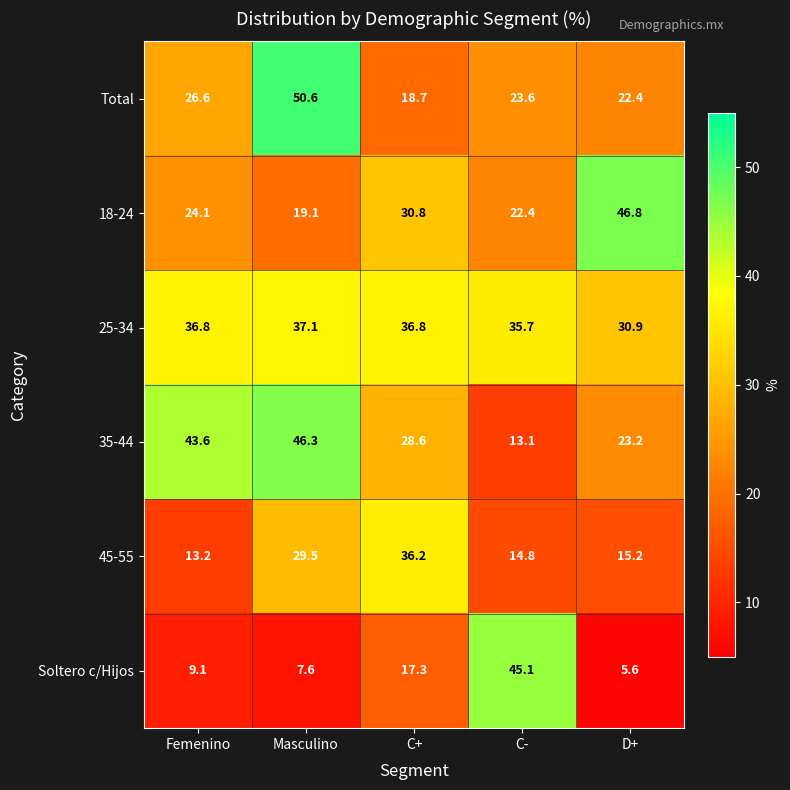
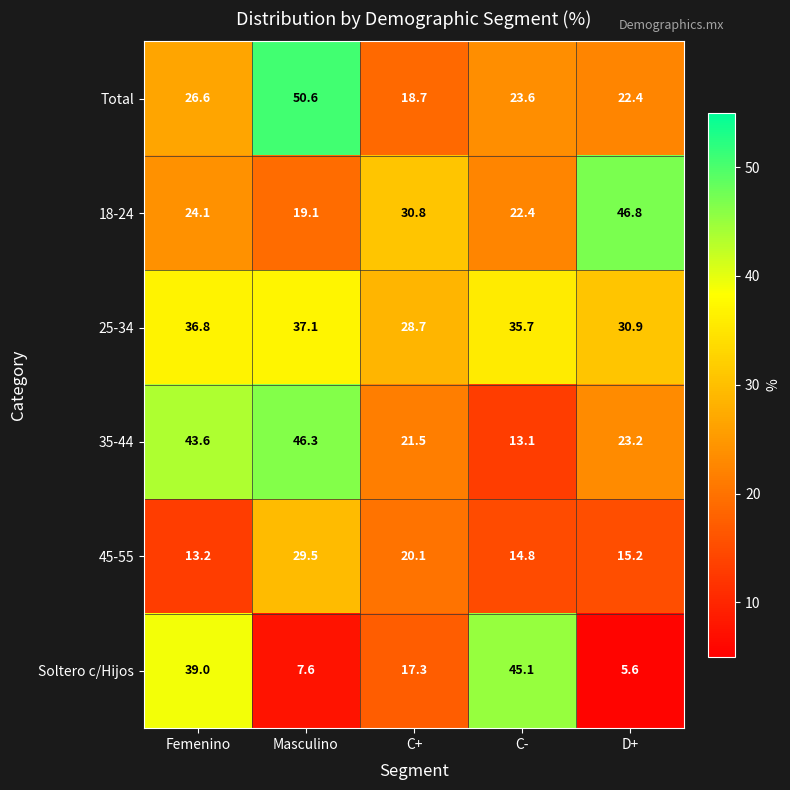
  {
    "Total": {
      "Femenino": 26.6,
      "Masculino": 50.6,
      "C+": 18.7,
      "C-": 23.6,
      "D+": 22.4
    },
    "18-24": {
      "Femenino": 24.1,
      "Masculino": 19.1,
      "C+": 30.8,
      "C-": 22.4,
      "D+": 46.8
    },
    "25-34": {
      "Femenino": 36.8,
      "Masculino": 37.1,
-     "C+": 36.8,
+     "C+": 28.7,
      "C-": 35.7,
      "D+": 30.9
    },
    "35-44": {
      "Femenino": 43.6,
      "Masculino": 46.3,
-     "C+": 28.6,
+     "C+": 21.5,
      "C-": 13.1,
      "D+": 23.2
    },
    "45-55": {
      "Femenino": 13.2,
      "Masculino": 29.5,
-     "C+": 36.2,
+     "C+": 20.1,
      "C-": 14.8,
      "D+": 15.2
    },
    "Soltero c/Hijos": {
-     "Femenino": 9.1,
+     "Femenino": 39.0,
      "Masculino": 7.6,
      "C+": 17.3,
      "C-": 45.1,
      "D+": 5.6
    }
  }
